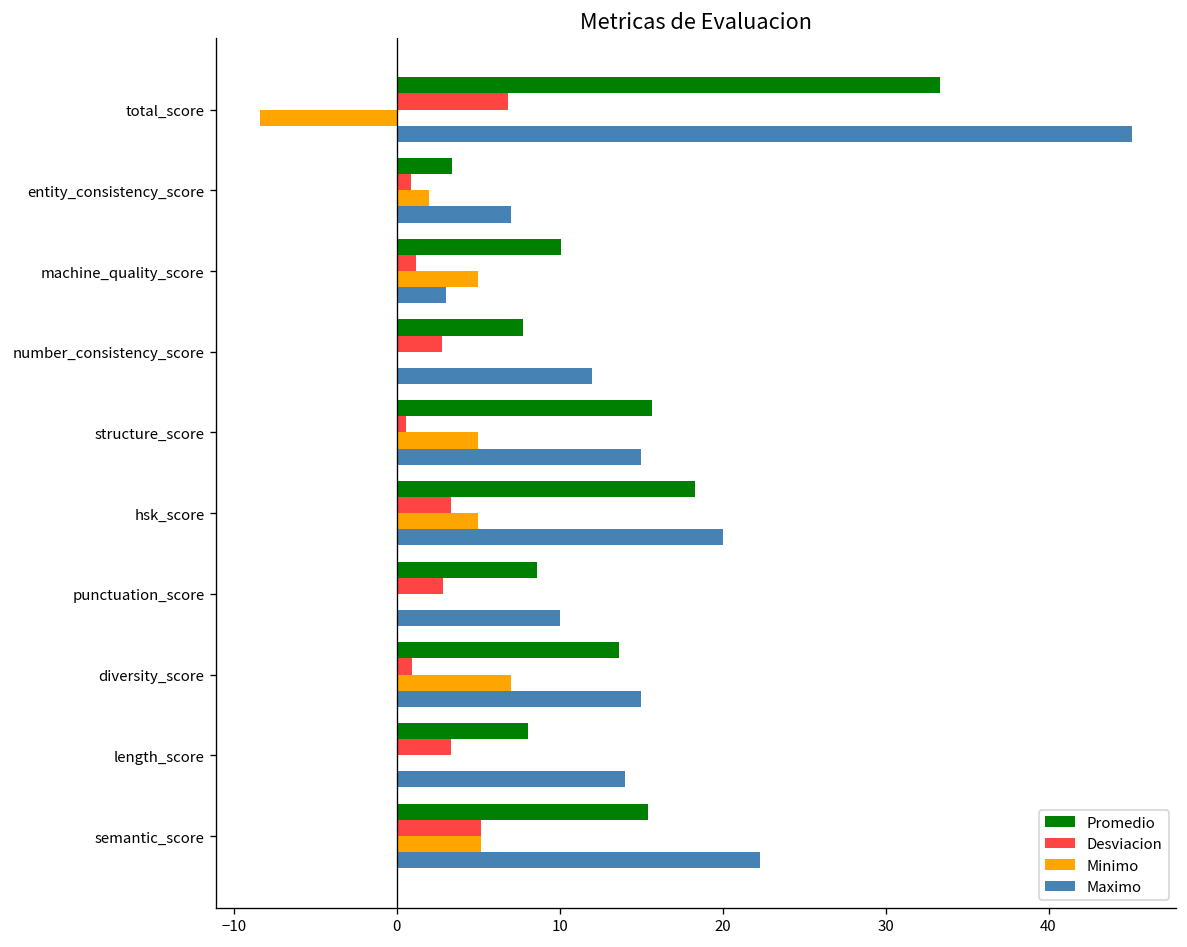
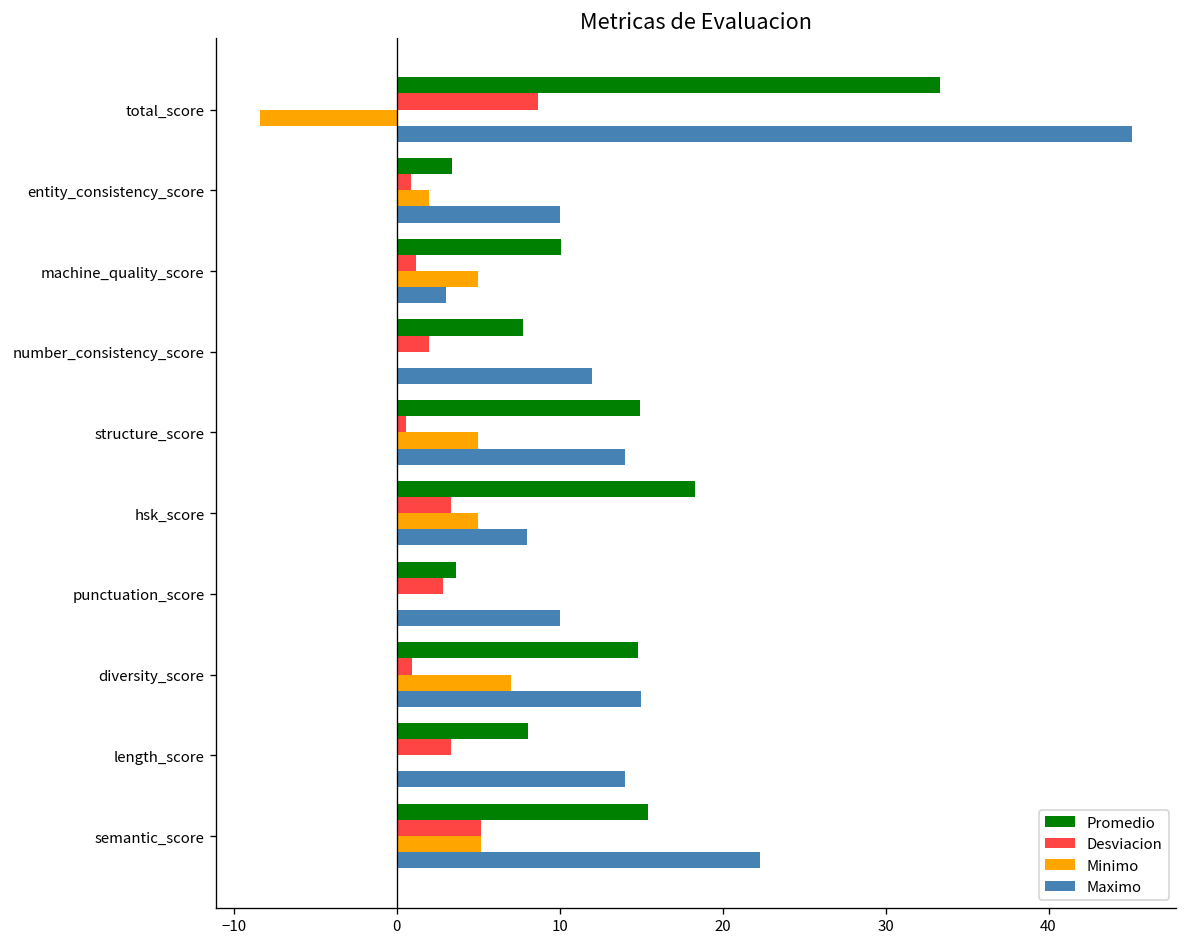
  {
    "Promedio": {
      "total_score": 33.3,
      "entity_consistency_score": 3.4,
      "machine_quality_score": 10.1,
      "number_consistency_score": 7.8,
-     "structure_score": 15.7,
+     "structure_score": 15.0,
      "hsk_score": 18.3,
-     "punctuation_score": 8.6,
-     "diversity_score": 13.6,
+     "punctuation_score": 3.7,
+     "diversity_score": 14.8,
      "length_score": 8.1,
      "semantic_score": 15.4
    },
    "Desviacion": {
-     "total_score": 6.8,
+     "total_score": 8.7,
      "entity_consistency_score": 0.9,
      "machine_quality_score": 1.2,
-     "number_consistency_score": 2.8,
+     "number_consistency_score": 2.0,
      "structure_score": 0.6,
      "hsk_score": 3.3,
      "punctuation_score": 2.8,
      "diversity_score": 0.9,
      "length_score": 3.3,
      "semantic_score": 5.2
    },
    "Minimo": {
      "total_score": -8.4,
      "entity_consistency_score": 2.0,
      "machine_quality_score": 5.0,
      "number_consistency_score": 0.0,
      "structure_score": 5.0,
      "hsk_score": 5.0,
      "punctuation_score": 0.0,
      "diversity_score": 7.0,
      "length_score": 0.0,
      "semantic_score": 5.2
    },
    "Maximo": {
      "total_score": 45,
-     "entity_consistency_score": 7,
+     "entity_consistency_score": 10,
      "machine_quality_score": 3,
      "number_consistency_score": 12,
-     "structure_score": 15,
-     "hsk_score": 20,
+     "structure_score": 14,
+     "hsk_score": 8,
      "punctuation_score": 10,
      "diversity_score": 15,
      "length_score": 14,
      "semantic_score": 22.3
    }
  }
